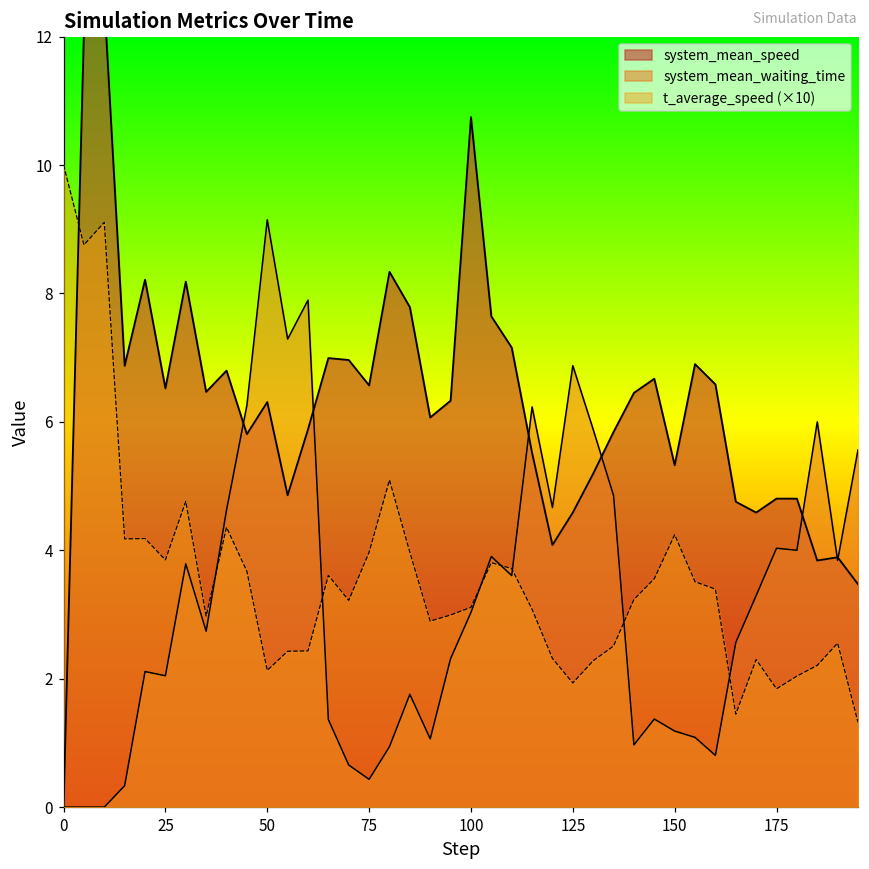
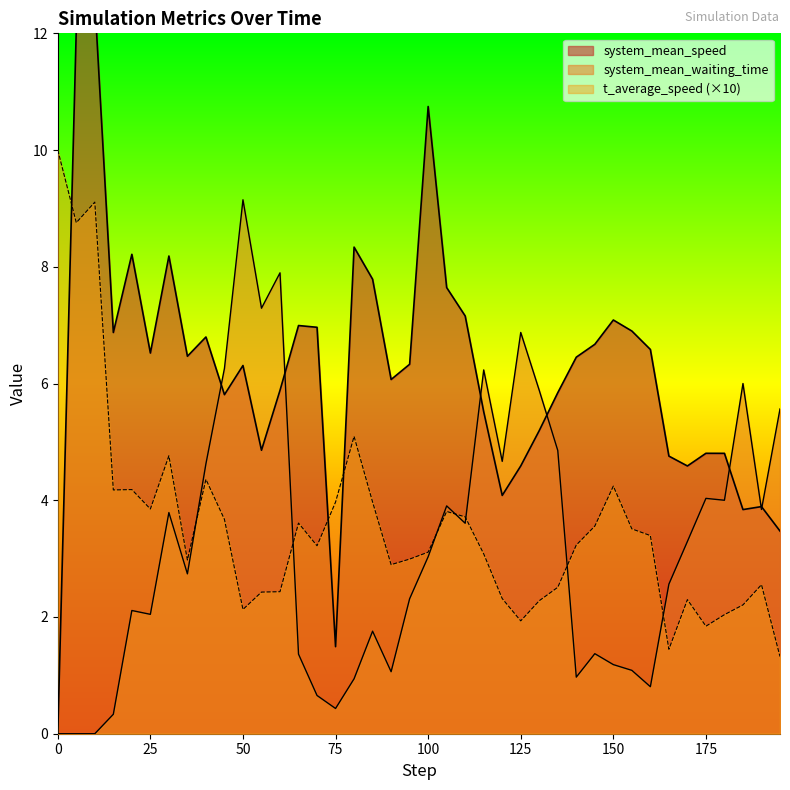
  {
    "system_mean_speed": {
      "25": 6.5,
      "50": 6.3,
-     "75": 6.6,
+     "75": 1.5,
      "100": 10.7,
      "125": 4.6,
-     "150": 5.3,
+     "150": 7.1,
      "175": 4.8
    }
  }
